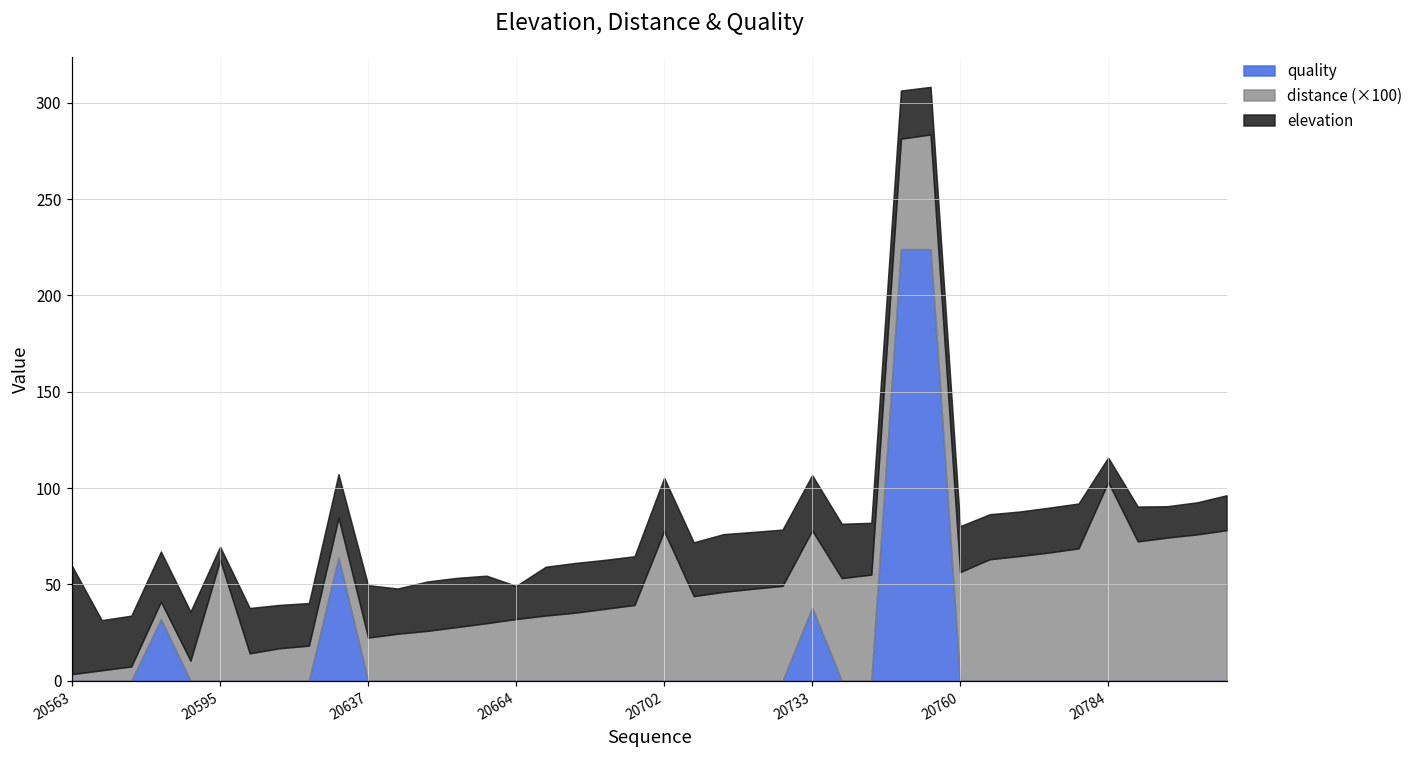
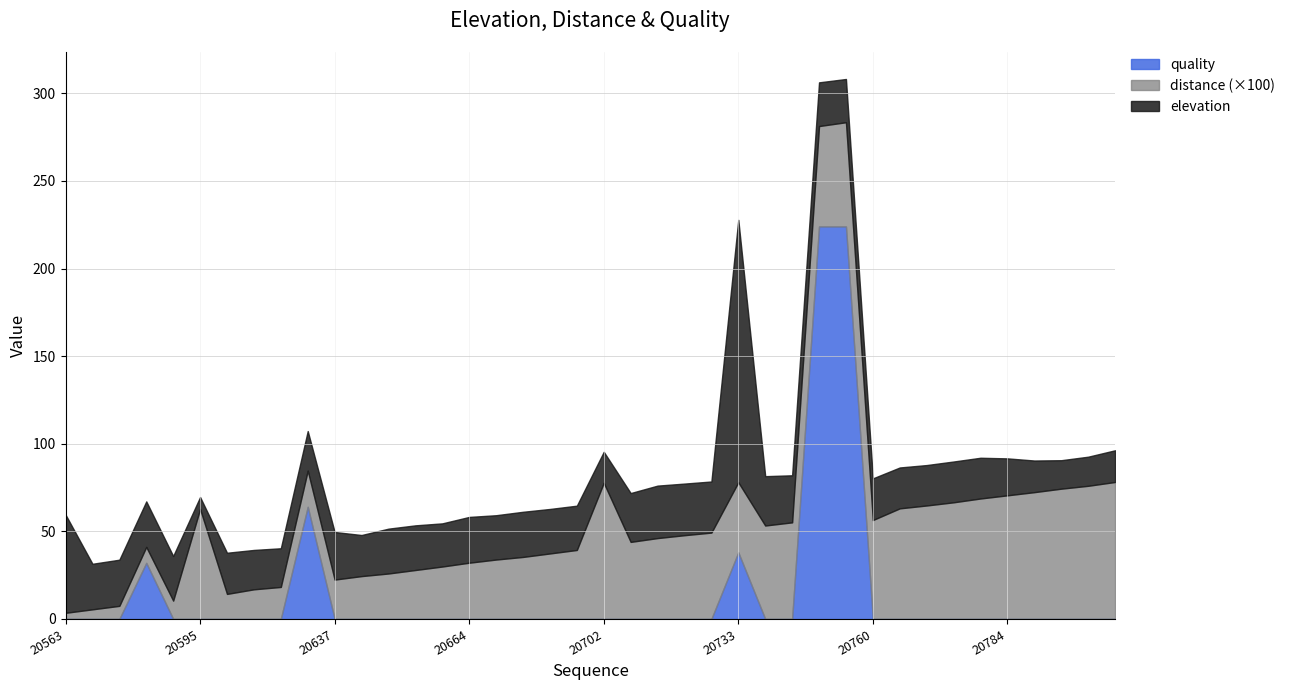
  {
    "quality": {
      "20563": 0,
      "20595": 0,
      "20637": 0,
      "20664": 0,
      "20702": 0,
      "20733": 38,
      "20760": 0,
      "20784": 0
    },
    "distance (×100)": {
      "20563": 4,
      "20595": 63,
      "20637": 22,
      "20664": 32,
      "20702": 78,
      "20733": 40,
      "20760": 56,
-     "20784": 103
+     "20784": 71
    },
    "elevation": {
      "20563": 56,
      "20595": 7,
      "20637": 27,
-     "20664": 17,
-     "20702": 28,
-     "20733": 29,
+     "20664": 26,
+     "20702": 18,
+     "20733": 150,
      "20760": 24,
-     "20784": 13
+     "20784": 21
    }
  }
